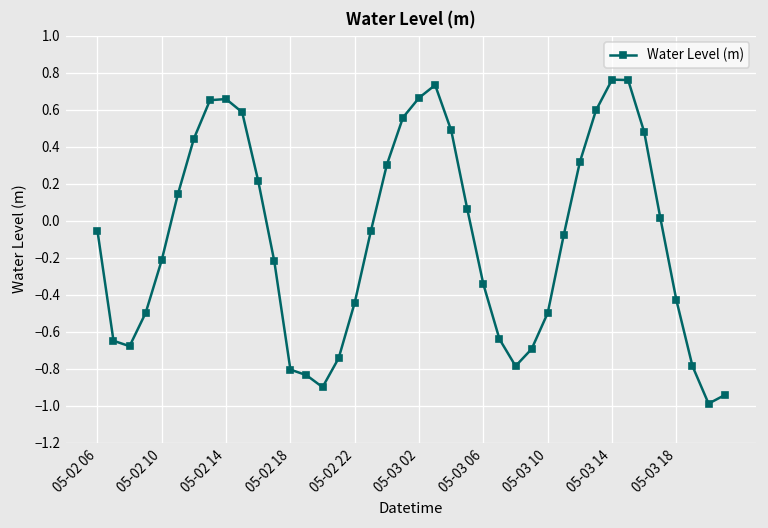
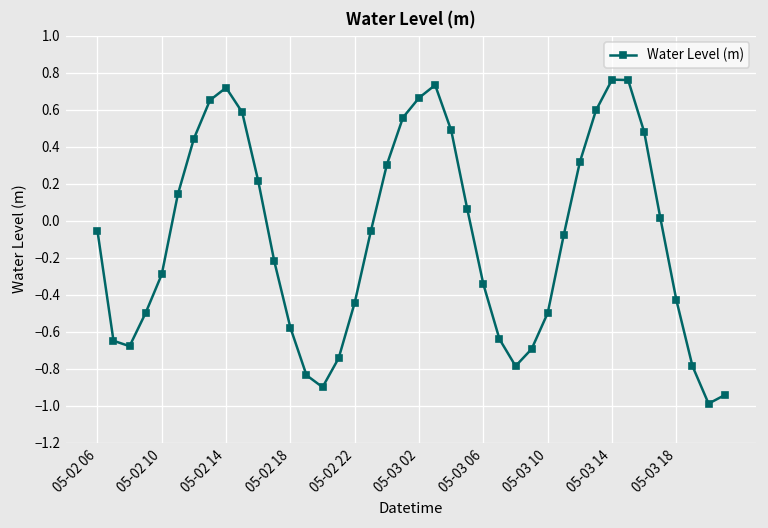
  {
    "05-02 06": -0.05,
-   "05-02 10": -0.21,
-   "05-02 14": 0.66,
-   "05-02 18": -0.81,
+   "05-02 10": -0.29,
+   "05-02 14": 0.72,
+   "05-02 18": -0.58,
    "05-02 22": -0.44,
    "05-03 02": 0.66,
    "05-03 06": -0.34,
    "05-03 10": -0.50,
    "05-03 14": 0.76,
    "05-03 18": -0.43
  }
